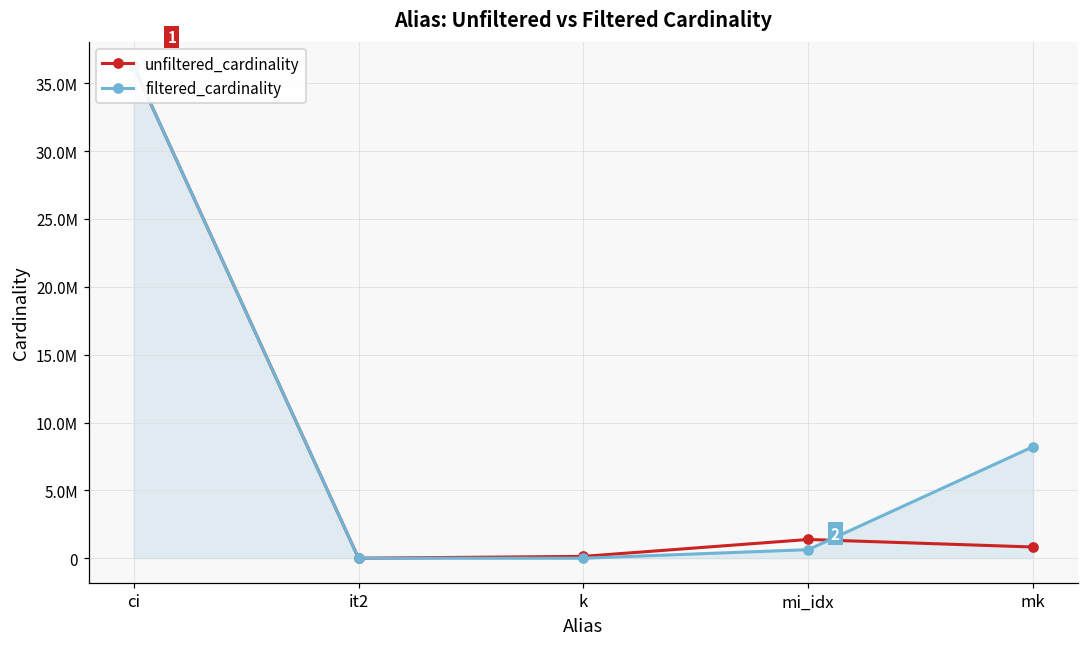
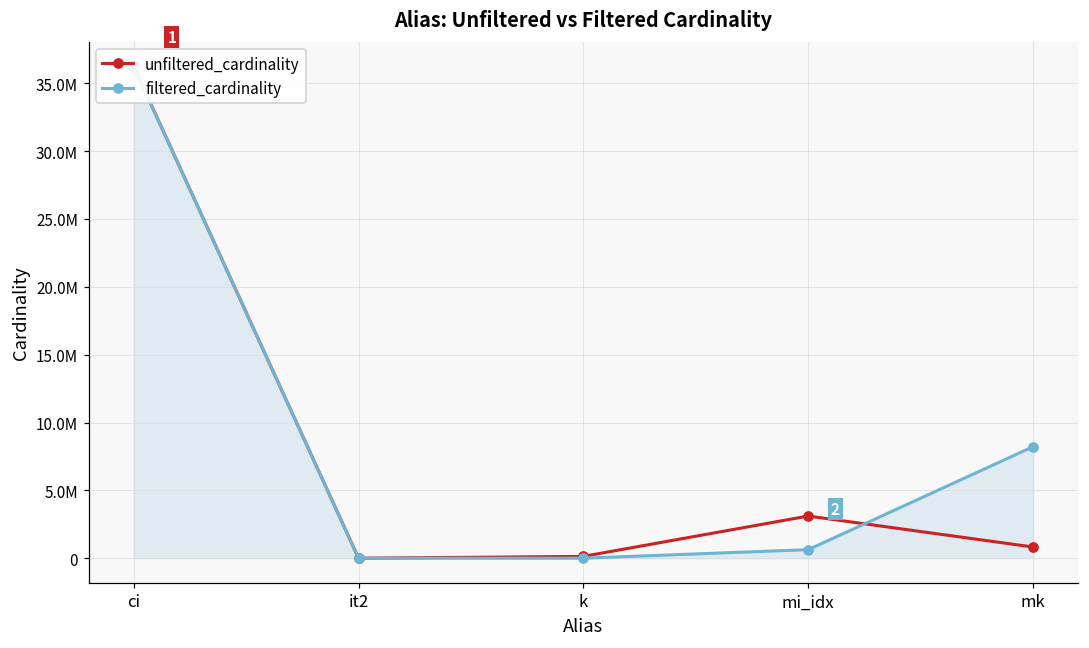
  {
    "unfiltered_cardinality": {
-     "mi_idx": 1400000,
+     "mi_idx": 3100000,
      "mk": 800000
    },
    "filtered_cardinality": {
      "mi_idx": 600000,
      "mk": 8200000
    }
  }
